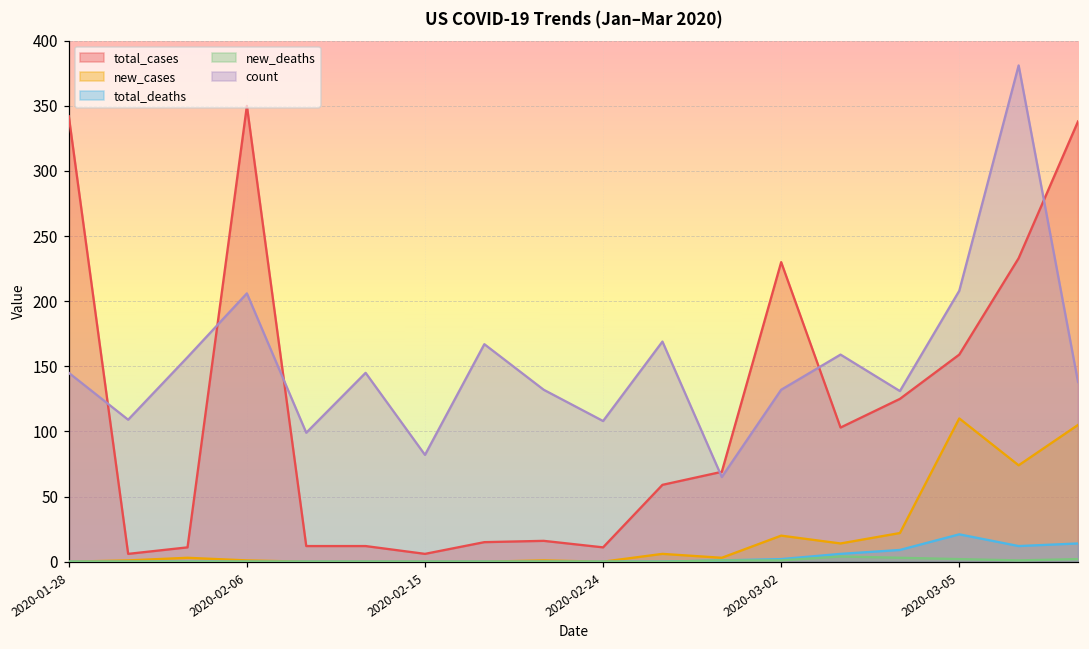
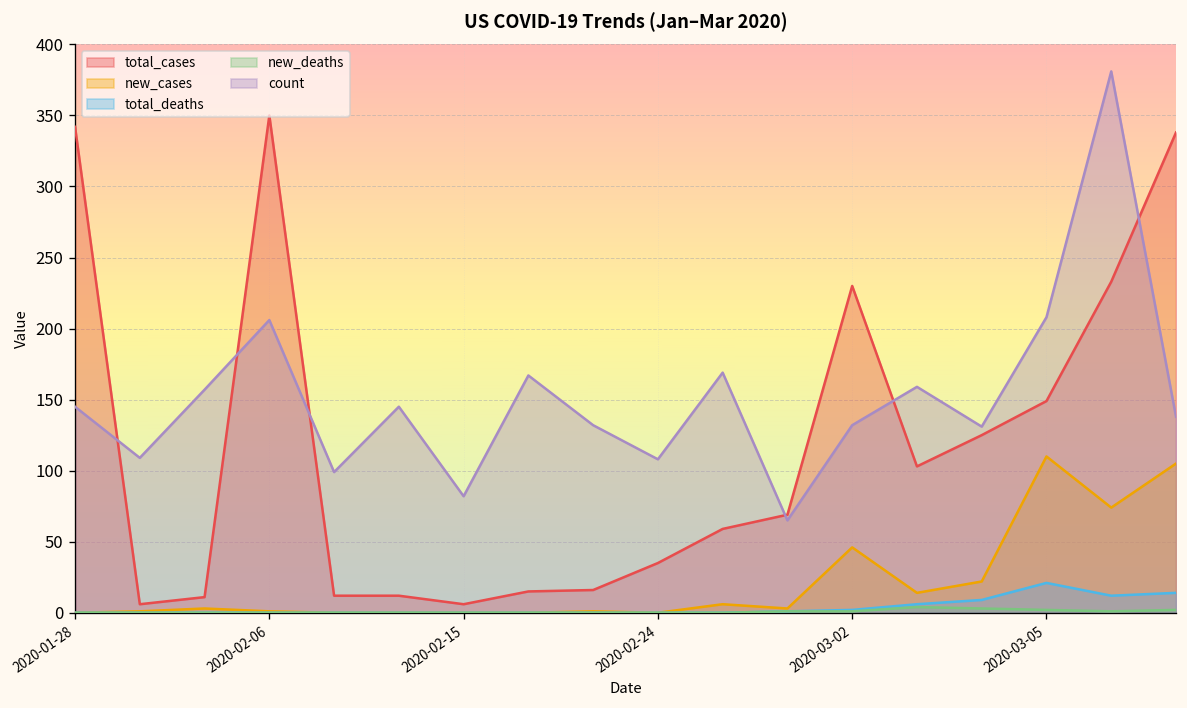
  {
    "total_cases": {
      "2020-01-28": 342,
      "2020-02-06": 350,
      "2020-02-15": 6,
-     "2020-02-24": 11,
+     "2020-02-24": 35,
      "2020-03-02": 230,
-     "2020-03-05": 159
+     "2020-03-05": 149
    },
    "new_cases": {
-     "2020-03-02": 20,
+     "2020-03-02": 46,
      "2020-03-05": 110
    },
    "total_deaths": {
      "2020-03-05": 21
    }
  }
